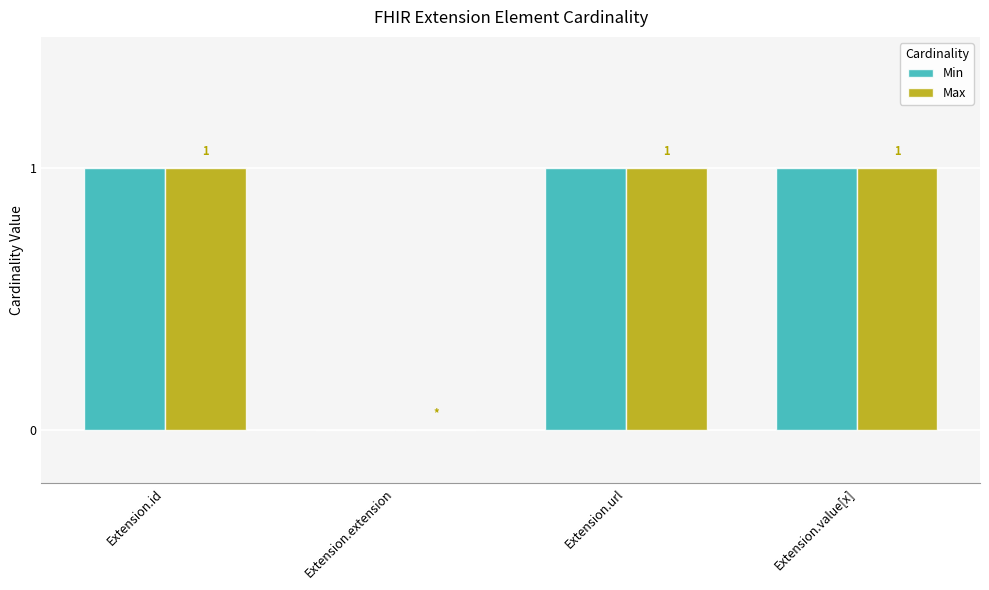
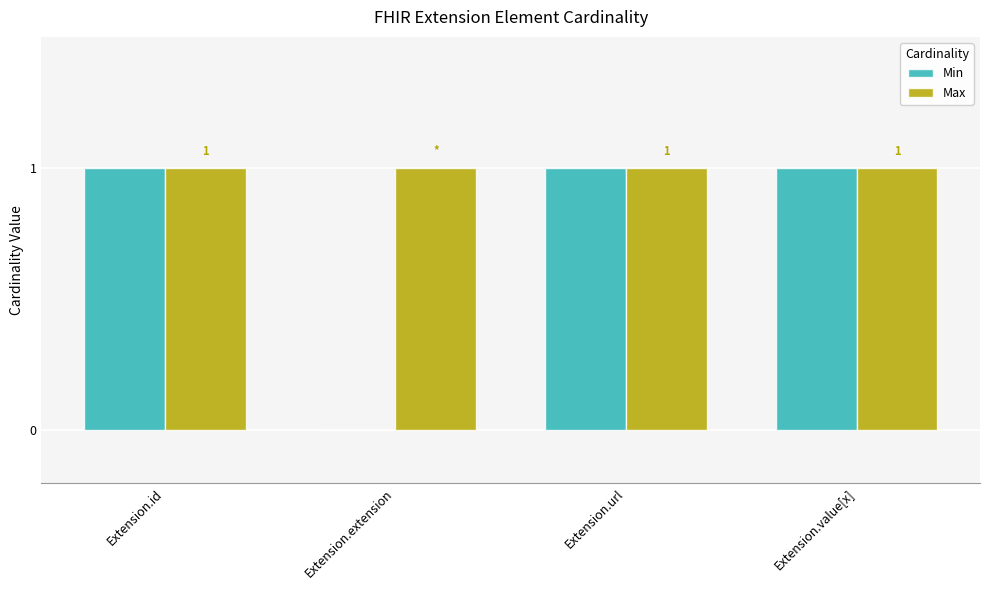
  {
    "Min": {
      "Extension.id": 1,
      "Extension.extension": 0,
      "Extension.url": 1,
      "Extension.value[x]": 1
    },
    "Max": {
-     "Extension.extension": 0
+     "Extension.extension": 1
    }
  }
